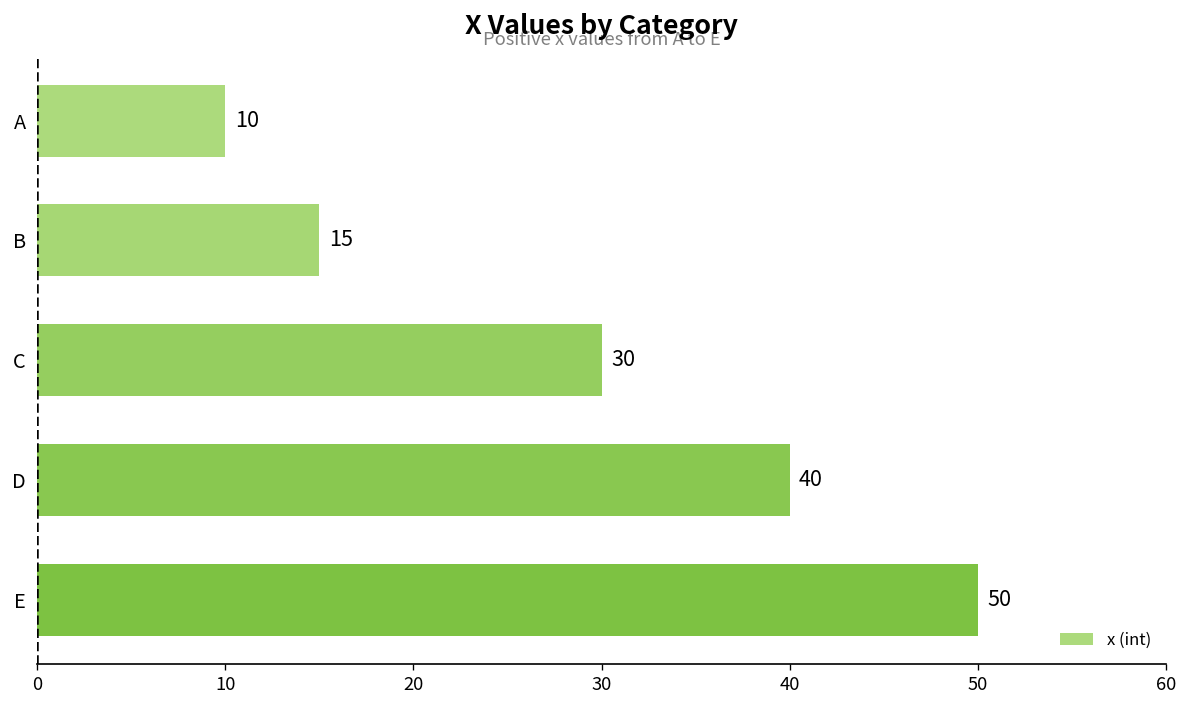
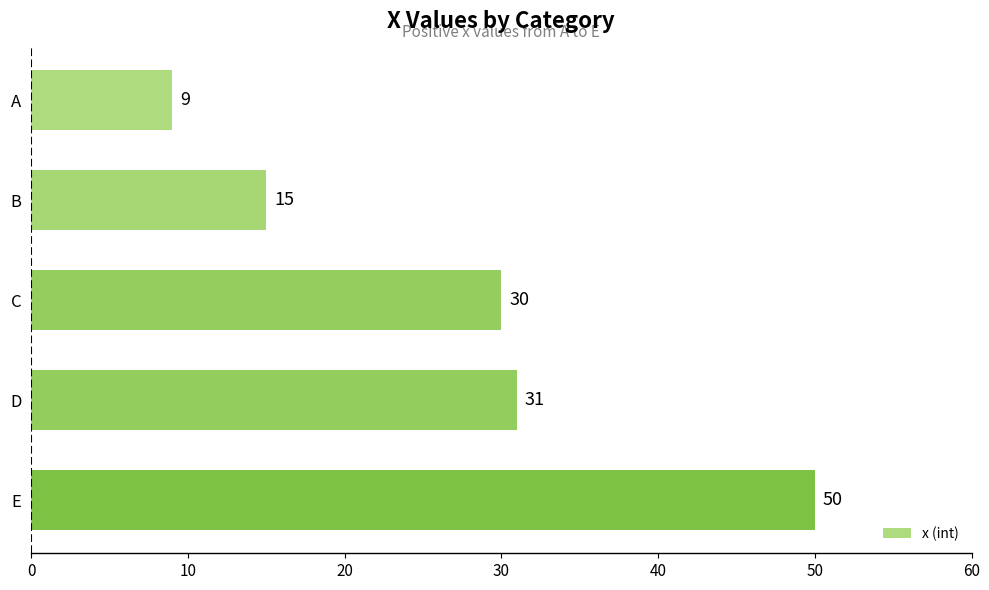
  {
-   "A": 10,
+   "A": 9,
    "B": 15,
    "C": 30,
-   "D": 40,
+   "D": 31,
    "E": 50
  }
